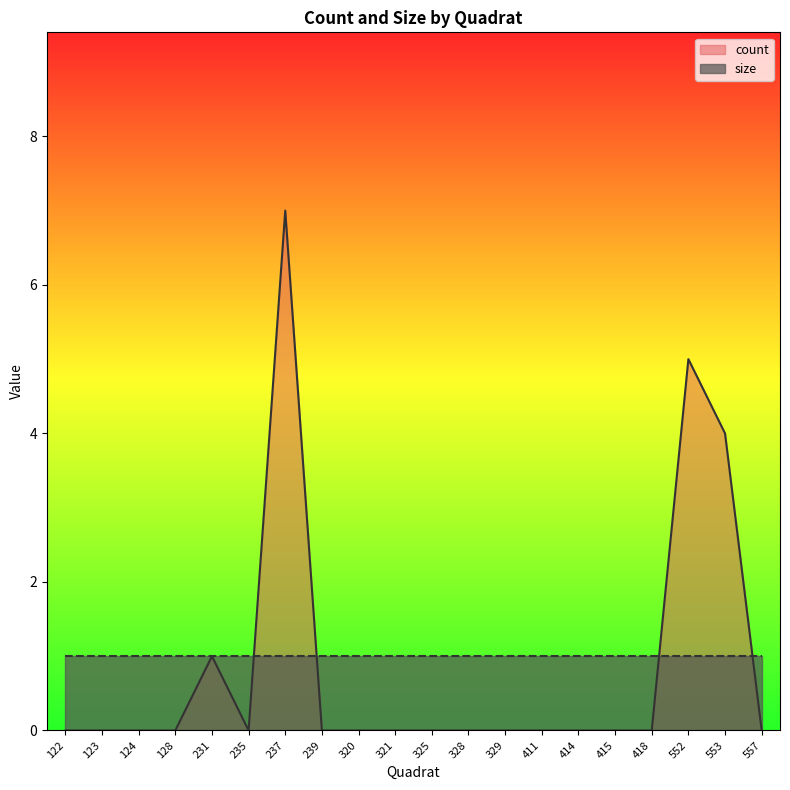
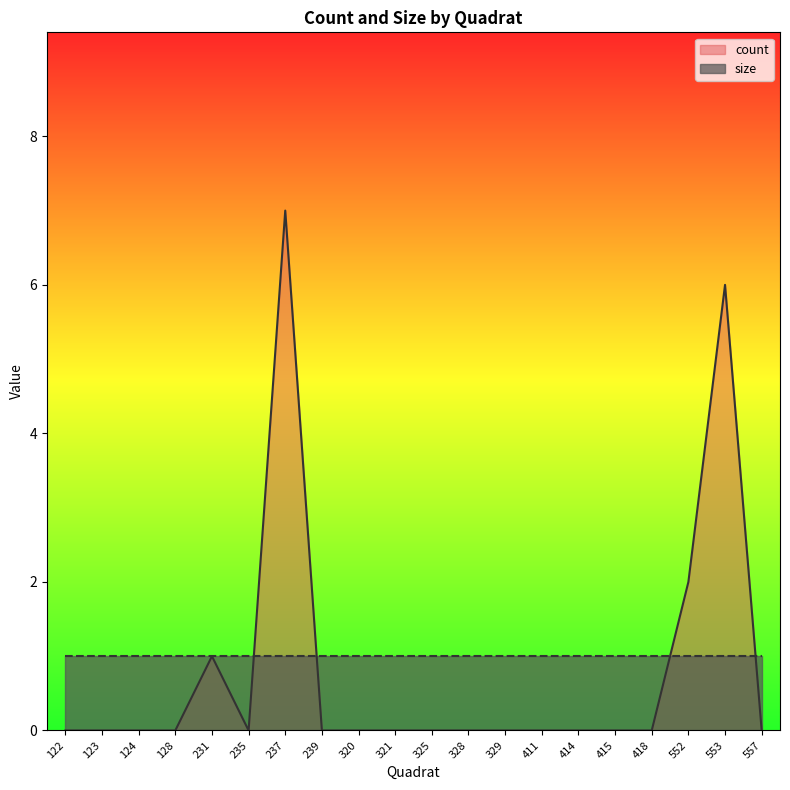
  {
    "count": {
      "122": 0,
      "123": 0,
      "124": 0,
      "128": 0,
      "235": 0,
      "237": 7,
      "239": 0,
      "320": 0,
      "321": 0,
      "325": 0,
      "328": 0,
      "329": 0,
      "411": 0,
      "414": 0,
      "415": 0,
      "418": 0,
-     "552": 5,
-     "553": 4,
+     "552": 2,
+     "553": 6,
      "557": 0
    },
    "size": {
      "122": 1,
      "123": 1,
      "124": 1,
      "128": 1,
      "235": 1,
      "237": 1,
      "239": 1,
      "320": 1,
      "321": 1,
      "325": 1,
      "328": 1,
      "329": 1,
      "411": 1,
      "414": 1,
      "415": 1,
      "418": 1,
      "552": 1,
      "553": 1,
      "557": 1
    }
  }
